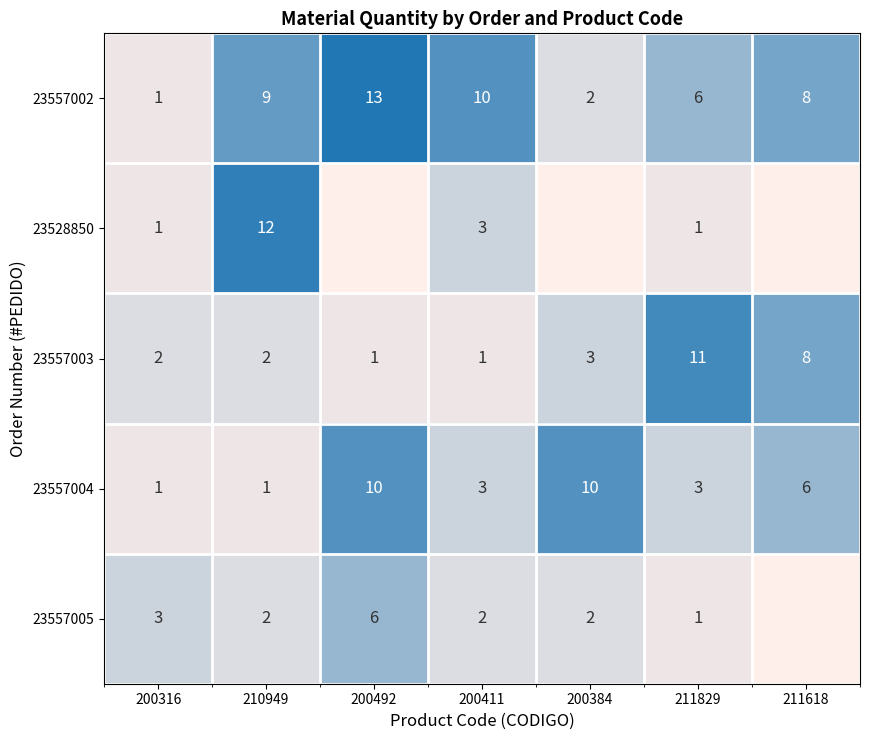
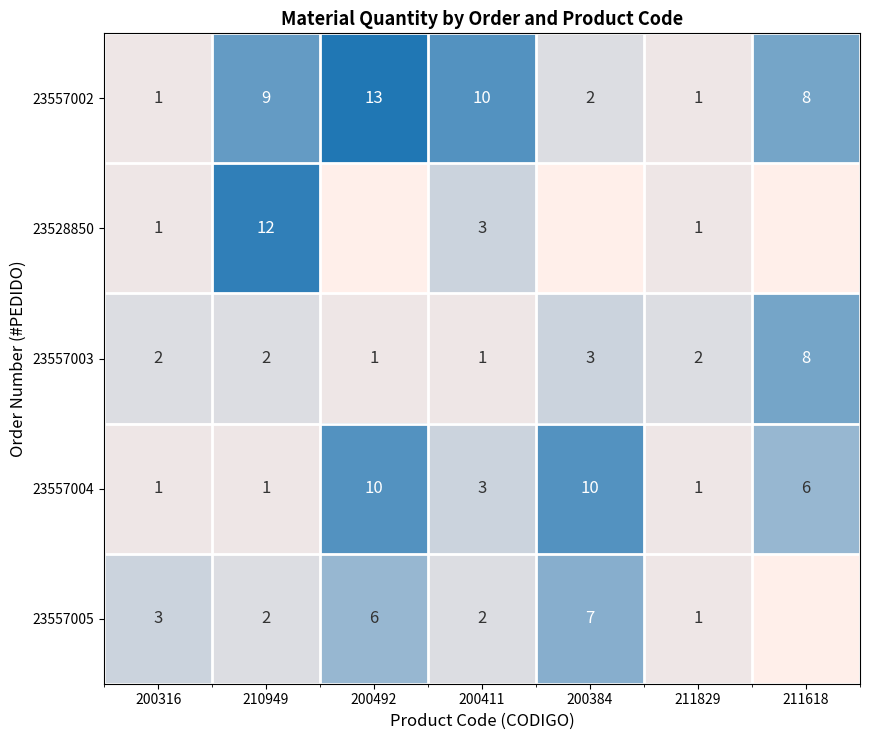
  {
    "23557002": {
      "200316": 1,
      "210949": 9,
      "200492": 13,
      "200411": 10,
      "200384": 2,
-     "211829": 6,
+     "211829": 1,
      "211618": 8
    },
    "23528850": {
      "200316": 1,
      "210949": 12,
      "200411": 3,
      "211829": 1
    },
    "23557003": {
      "200316": 2,
      "210949": 2,
      "200492": 1,
      "200411": 1,
      "200384": 3,
-     "211829": 11,
+     "211829": 2,
      "211618": 8
    },
    "23557004": {
      "200316": 1,
      "210949": 1,
      "200492": 10,
      "200411": 3,
      "200384": 10,
-     "211829": 3,
+     "211829": 1,
      "211618": 6
    },
    "23557005": {
      "200316": 3,
      "210949": 2,
      "200492": 6,
      "200411": 2,
-     "200384": 2,
+     "200384": 7,
      "211829": 1
    }
  }
